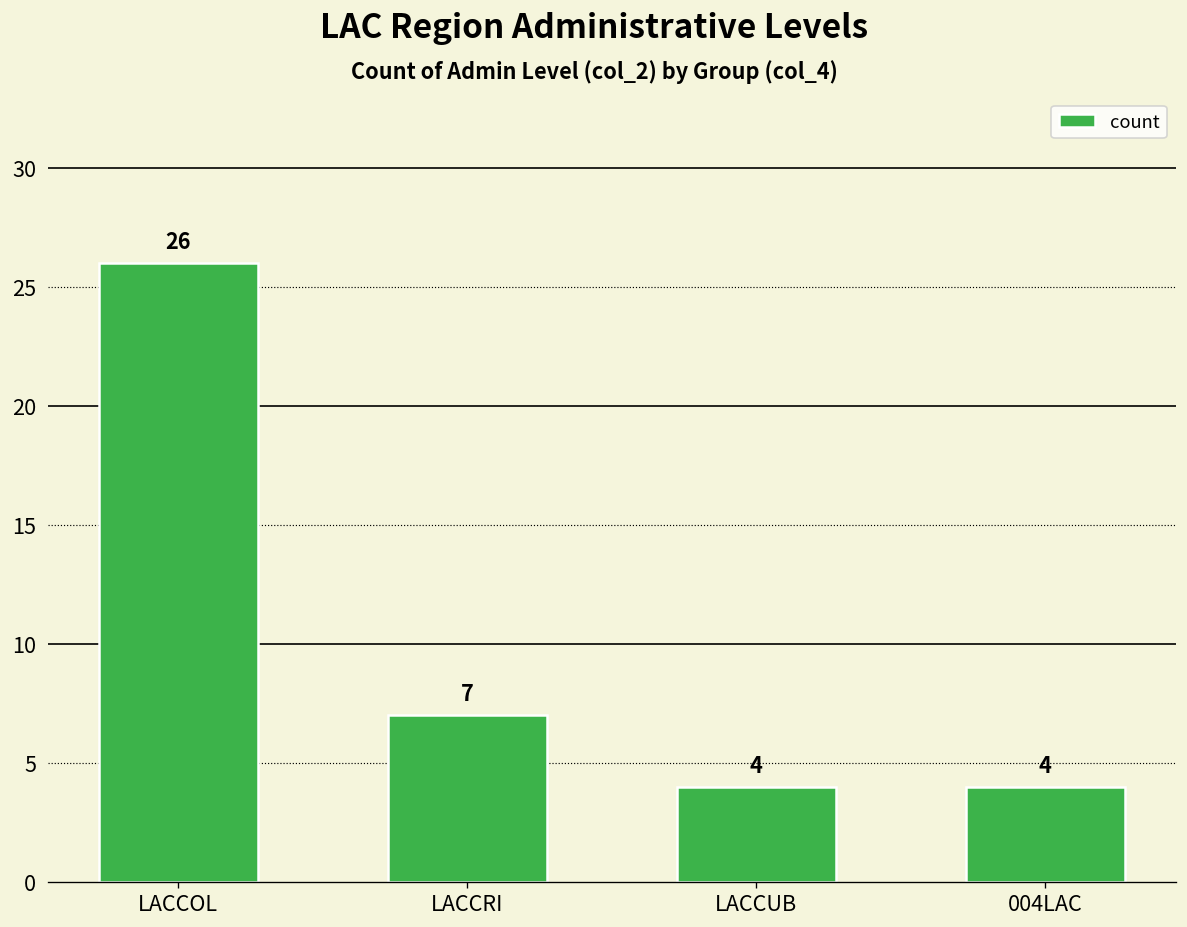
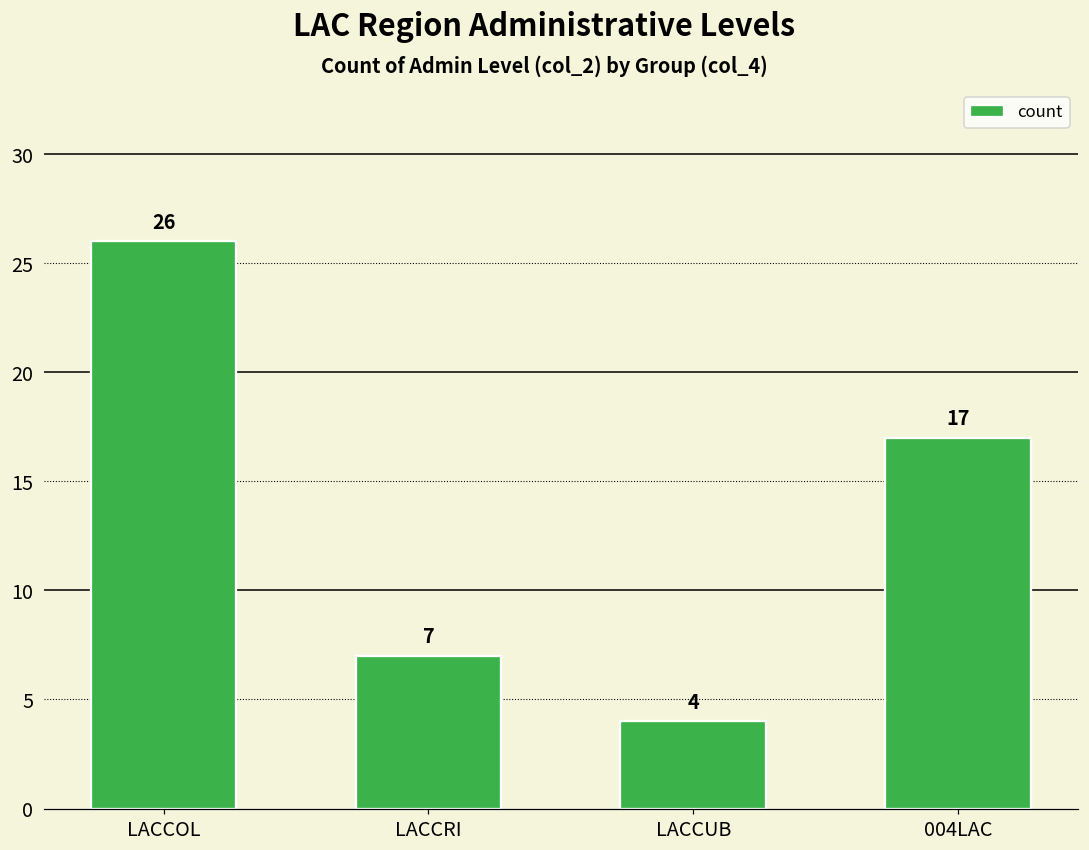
  {
    "LACCOL": 26,
    "LACCRI": 7,
    "LACCUB": 4,
-   "004LAC": 4
+   "004LAC": 17
  }
